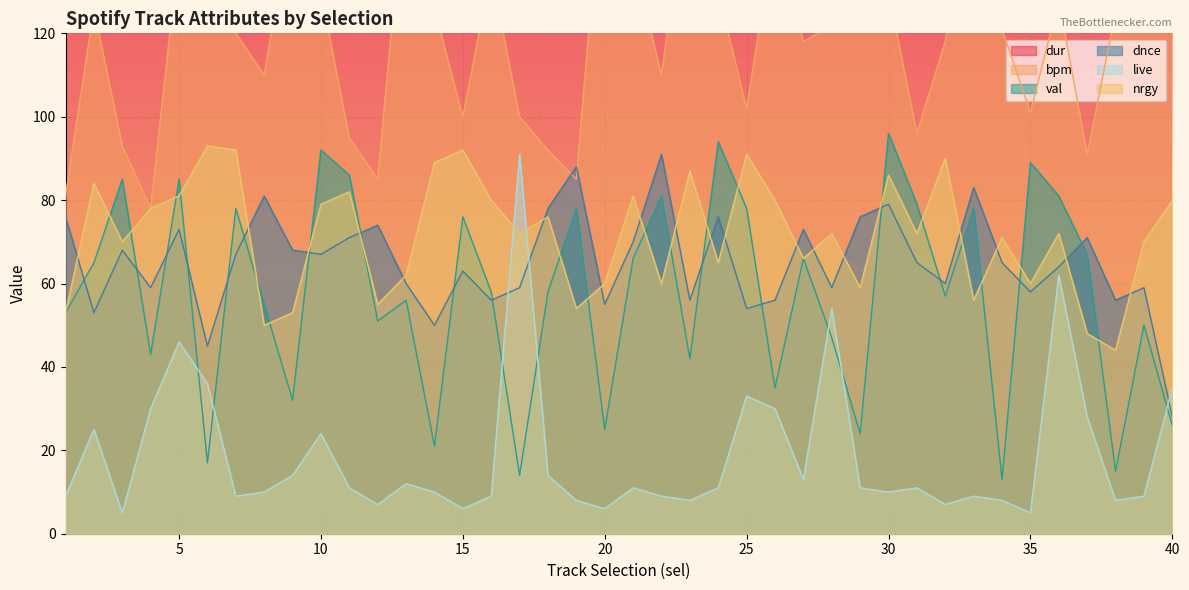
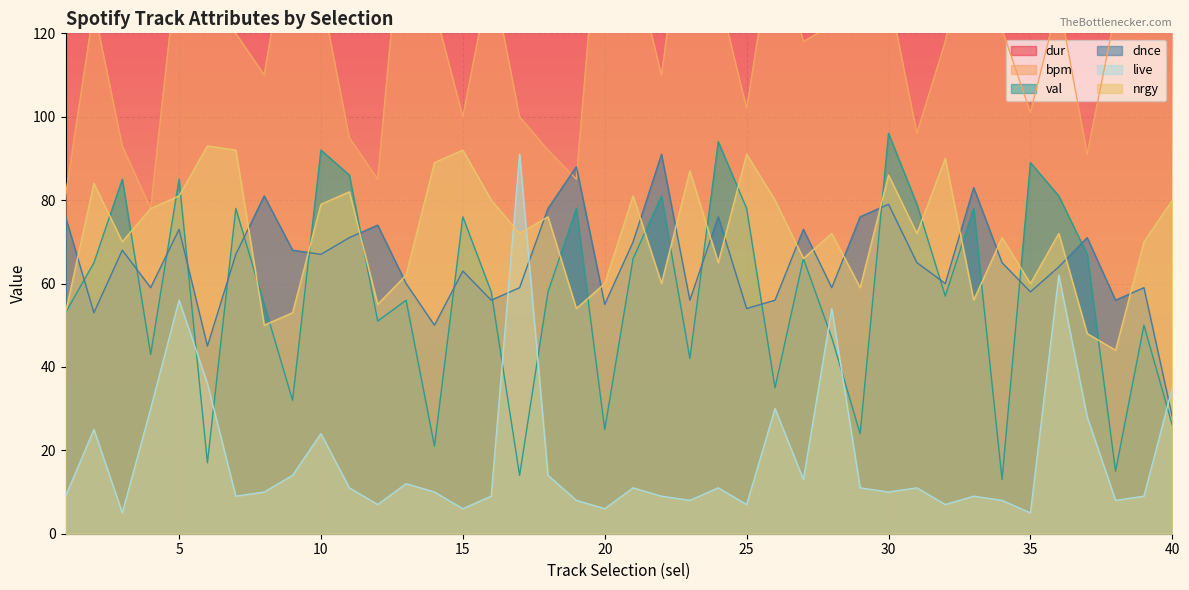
  {
    "live": {
-     "5": 46,
+     "5": 56,
      "10": 24,
      "15": 6,
      "20": 6,
-     "25": 33,
+     "25": 7,
      "30": 10,
      "35": 5,
      "40": 35
    }
  }
